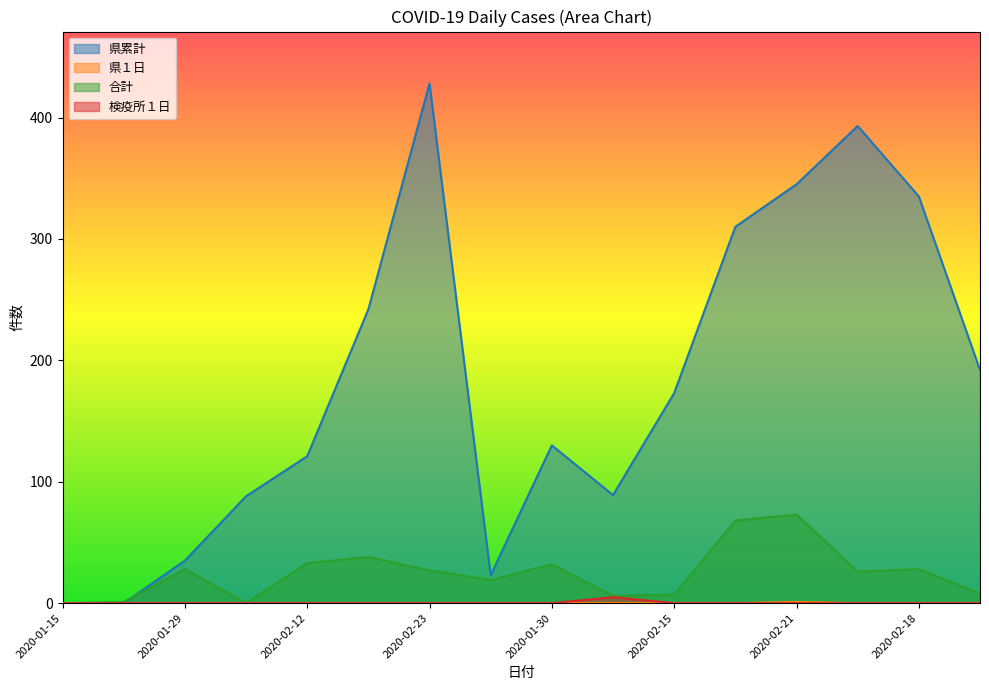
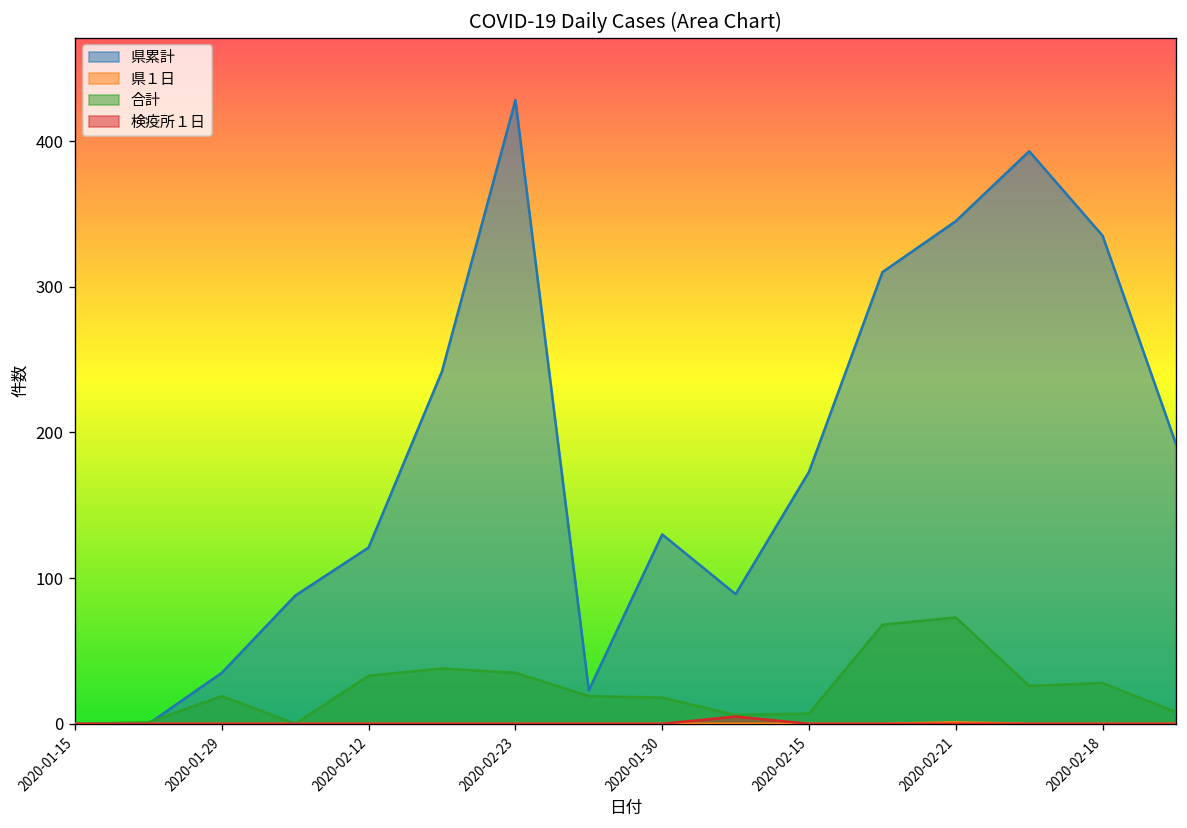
  {
    "県累計": {
      "2020-01-29": 35,
      "2020-02-12": 121,
      "2020-02-23": 428,
      "2020-01-30": 130,
      "2020-02-15": 173,
      "2020-02-21": 345,
      "2020-02-18": 335
    },
    "合計": {
-     "2020-01-29": 28,
+     "2020-01-29": 19,
      "2020-02-12": 33,
-     "2020-02-23": 27,
-     "2020-01-30": 32,
+     "2020-02-23": 35,
+     "2020-01-30": 18,
      "2020-02-15": 7,
      "2020-02-21": 73,
      "2020-02-18": 28
    }
  }
